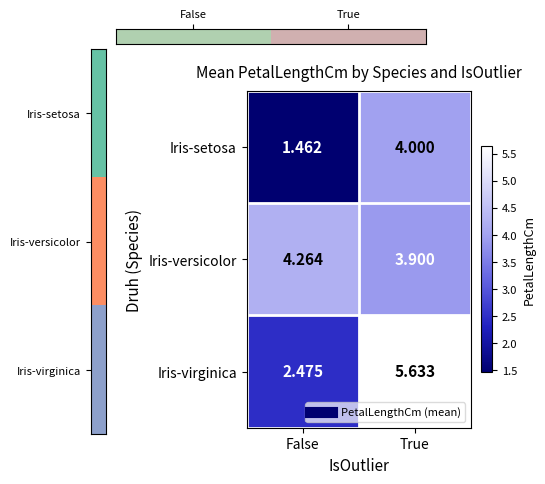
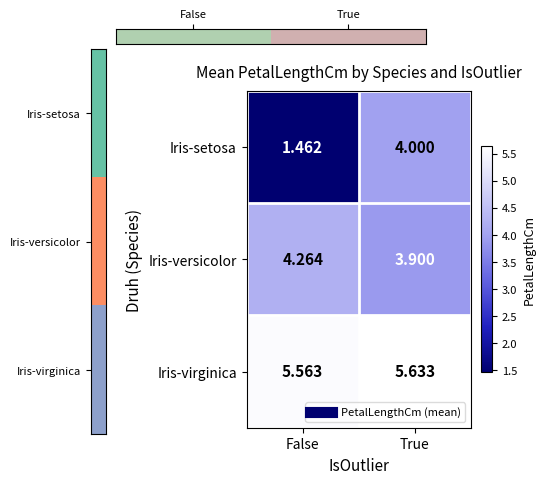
  {
    "Mean PetalLengthCm by Species and IsOutlier": {
      "Iris-setosa": {
        "False": 1.462,
        "True": 4.000
      },
      "Iris-versicolor": {
        "False": 4.264,
        "True": 3.900
      },
      "Iris-virginica": {
-       "False": 2.475,
+       "False": 5.563,
        "True": 5.633
      }
    }
  }
